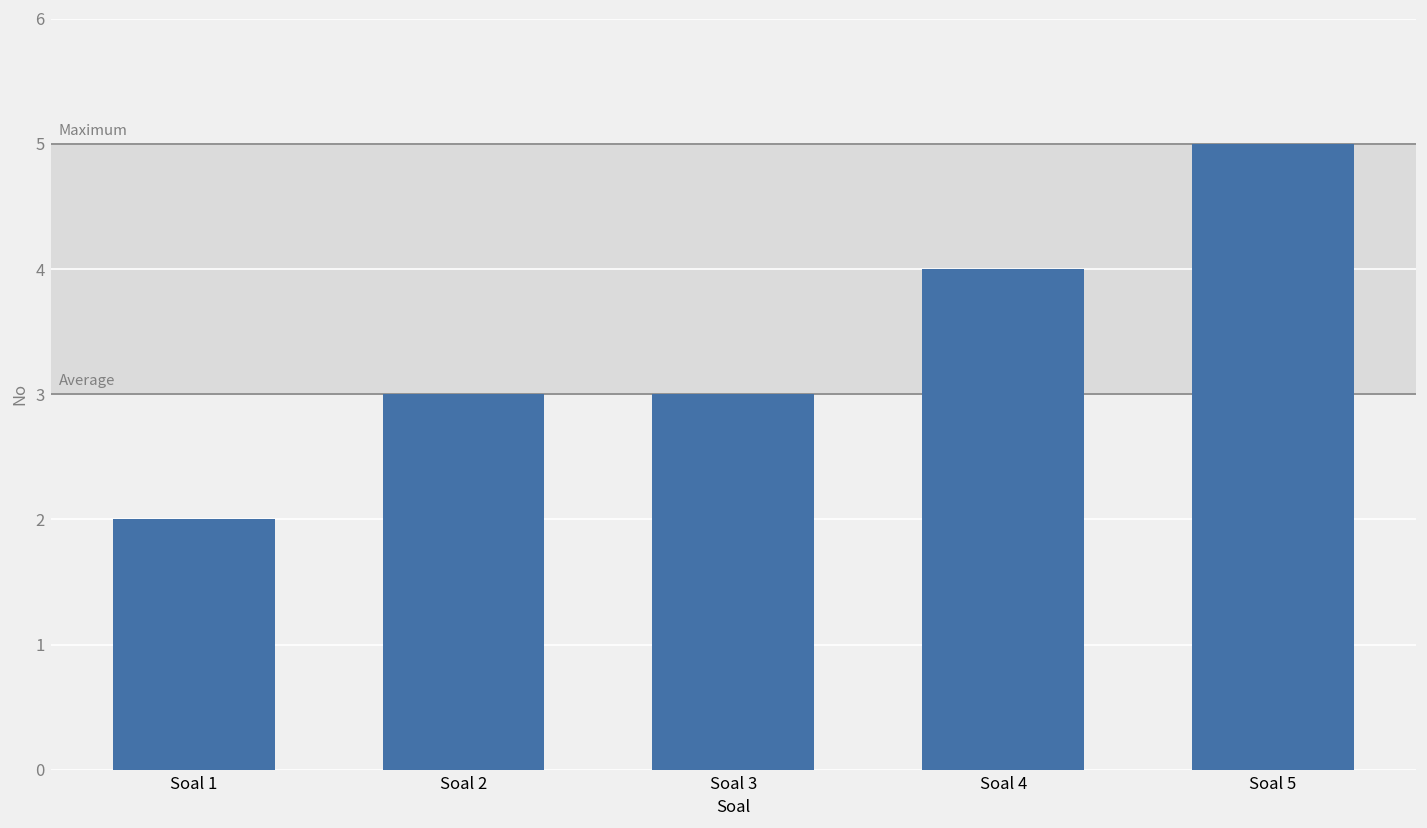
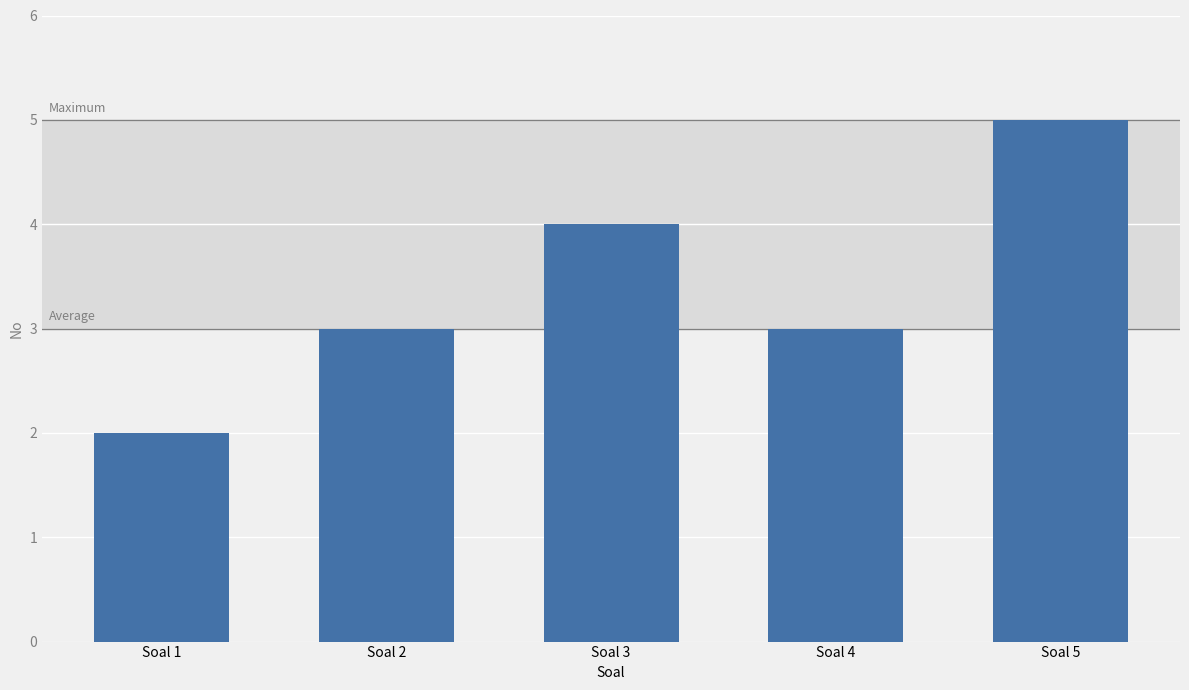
  {
    "Soal 1": 2,
    "Soal 2": 3,
-   "Soal 3": 3,
-   "Soal 4": 4,
+   "Soal 3": 4,
+   "Soal 4": 3,
    "Soal 5": 5
  }
